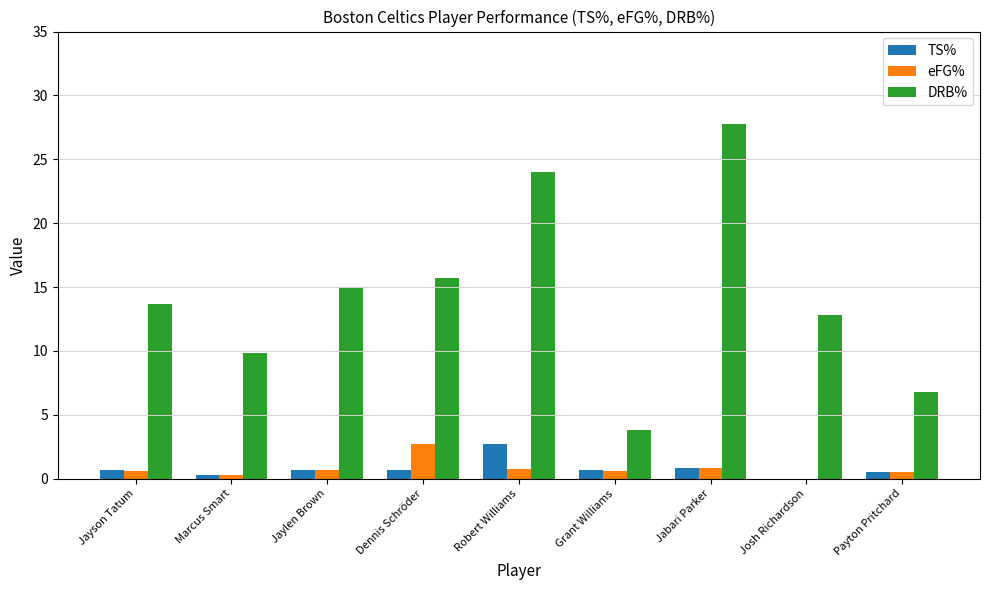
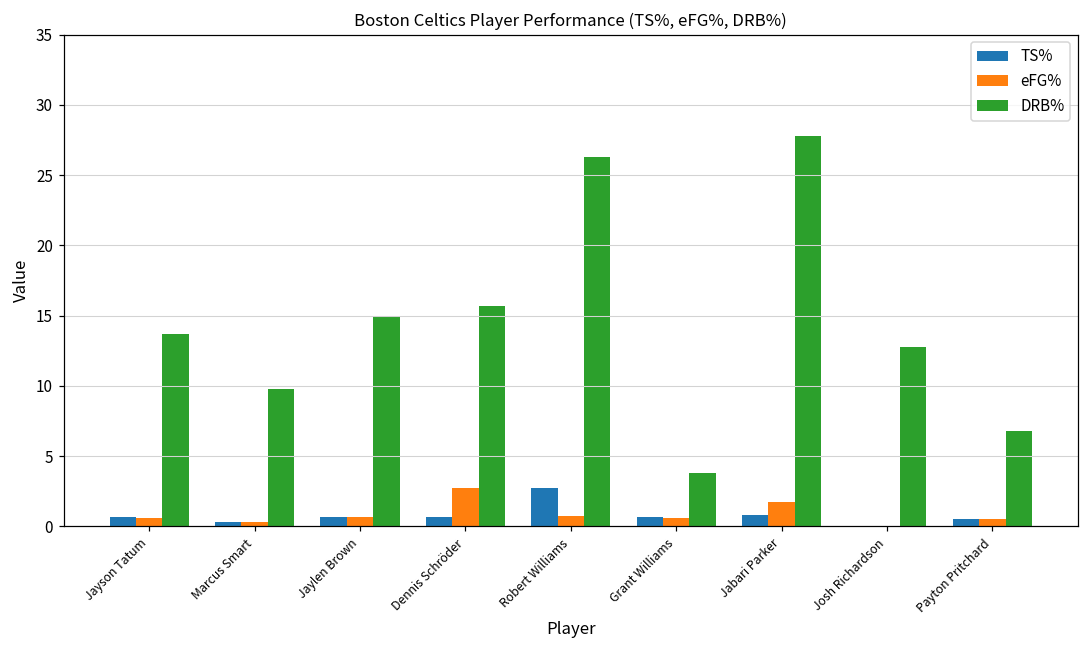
  {
    "TS%": {
      "Jayson Tatum": 0.7,
      "Marcus Smart": 0.3,
      "Jaylen Brown": 0.7,
      "Dennis Schröder": 0.7,
      "Robert Williams": 2.7,
      "Grant Williams": 0.7,
      "Jabari Parker": 0.8,
      "Josh Richardson": 0.0,
      "Payton Pritchard": 0.5
    },
    "eFG%": {
      "Jayson Tatum": 0.6,
      "Marcus Smart": 0.3,
      "Jaylen Brown": 0.7,
      "Dennis Schröder": 2.7,
      "Robert Williams": 0.7,
      "Grant Williams": 0.6,
-     "Jabari Parker": 0.8,
+     "Jabari Parker": 1.7,
      "Josh Richardson": 0.0,
      "Payton Pritchard": 0.5
    },
    "DRB%": {
      "Jayson Tatum": 13.7,
      "Marcus Smart": 9.8,
      "Jaylen Brown": 15.0,
      "Dennis Schröder": 15.7,
-     "Robert Williams": 24.0,
+     "Robert Williams": 26.3,
      "Grant Williams": 3.8,
      "Jabari Parker": 27.8,
      "Josh Richardson": 12.8,
      "Payton Pritchard": 6.8
    }
  }
